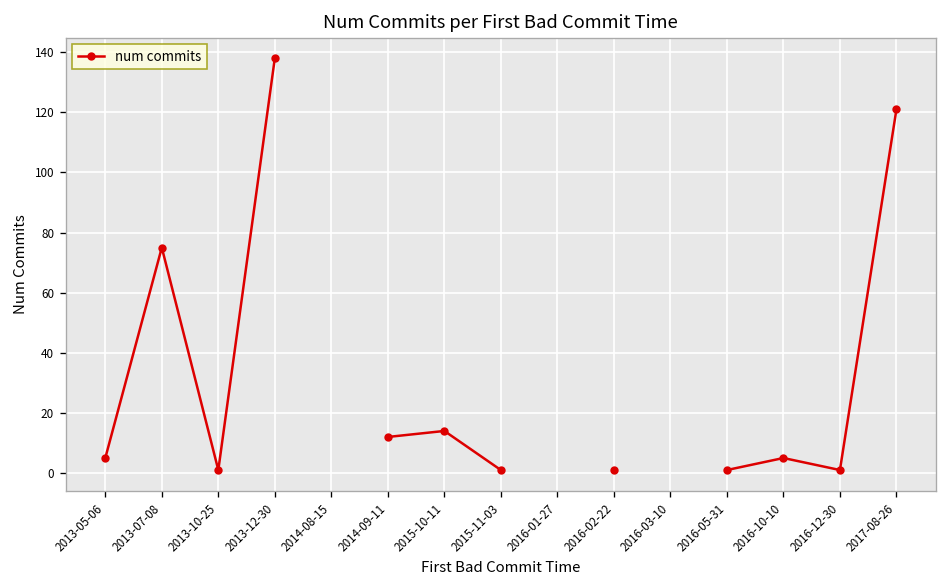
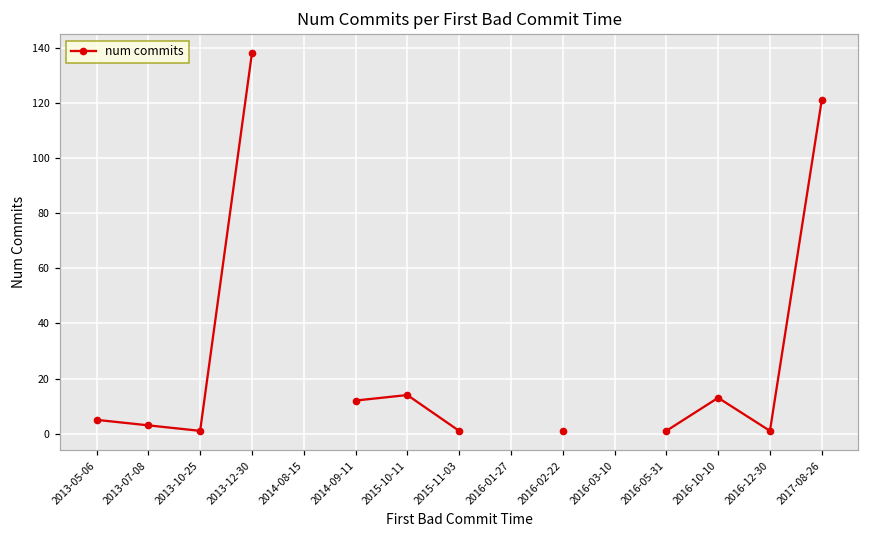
  {
    "2013-05-06": 5,
-   "2013-07-08": 75,
+   "2013-07-08": 3,
    "2013-10-25": 1,
    "2013-12-30": 138,
    "2014-09-11": 12,
    "2015-10-11": 14,
    "2015-11-03": 1,
    "2016-02-22": 1,
    "2016-05-31": 1,
-   "2016-10-10": 5,
+   "2016-10-10": 13,
    "2016-12-30": 1,
    "2017-08-26": 121
  }
